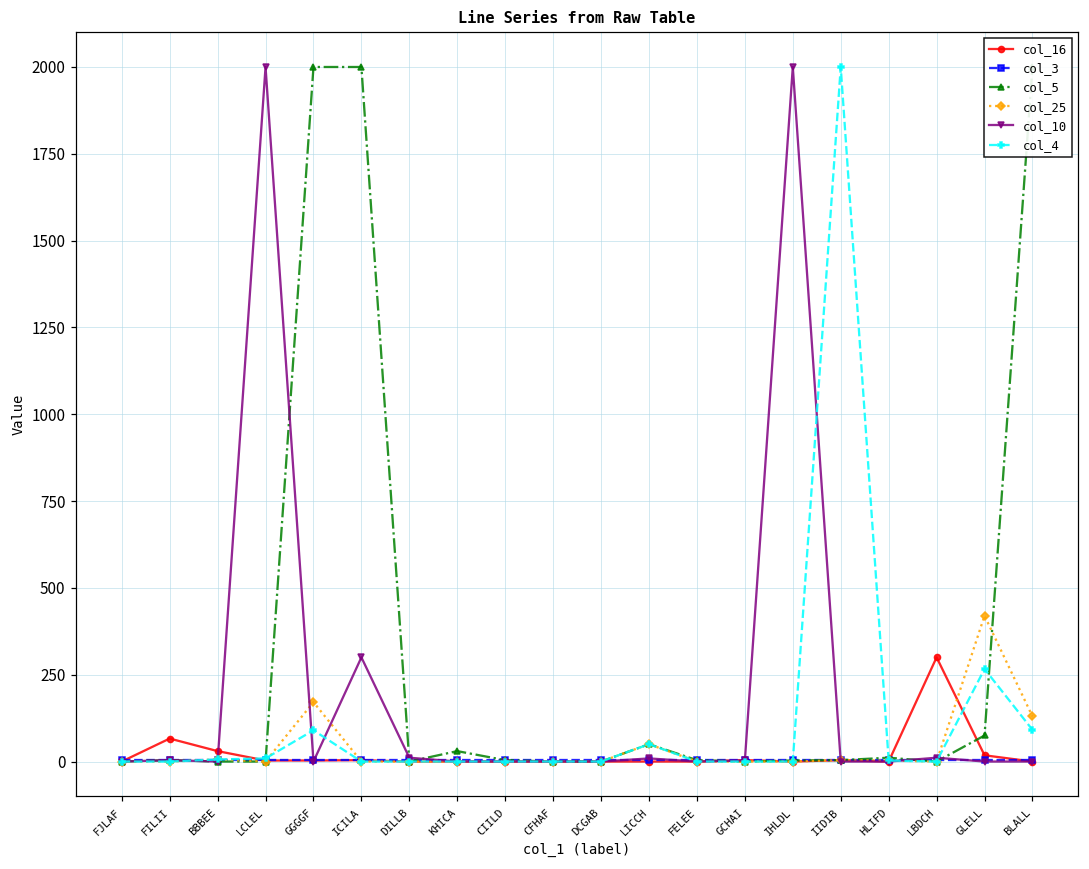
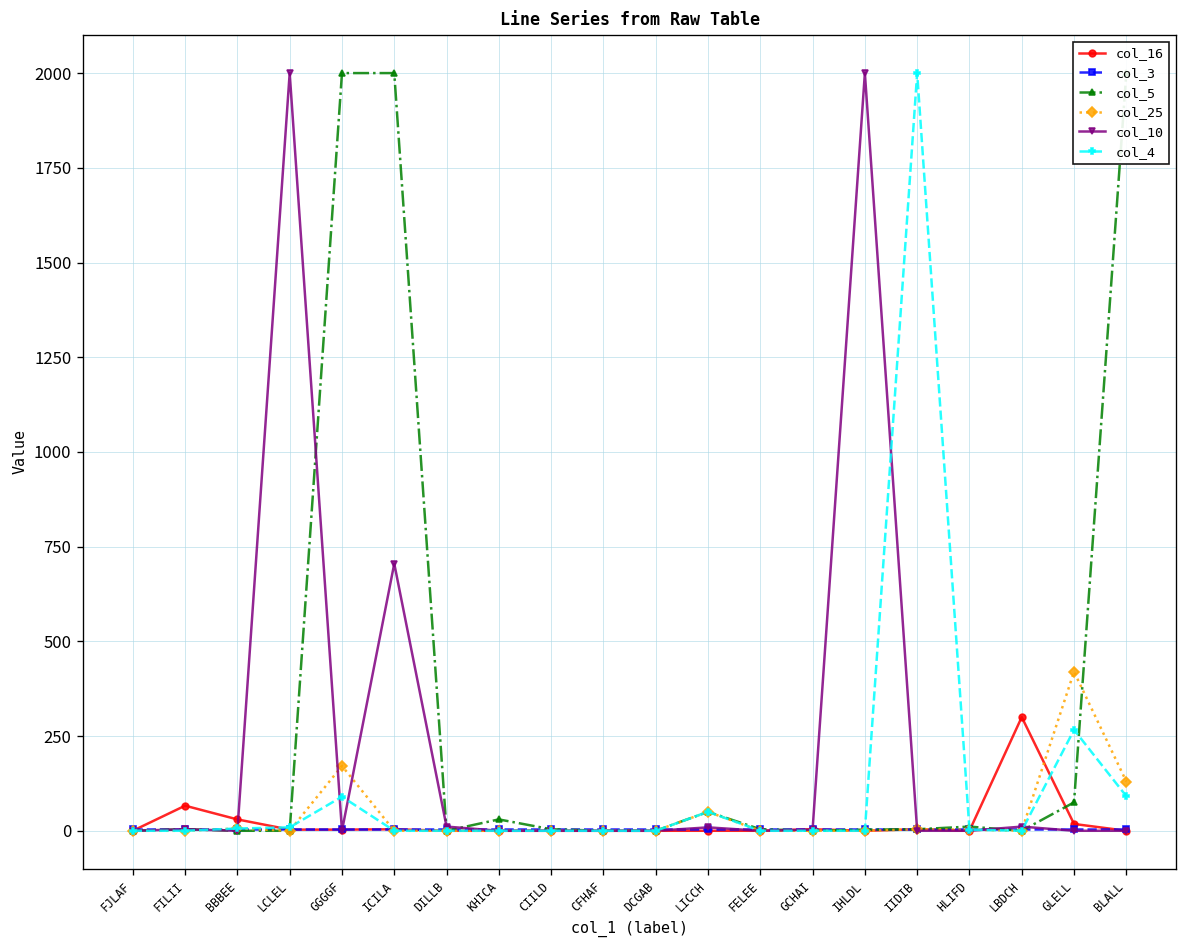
  {
    "col_16": {
      "FILII": 70,
      "BBBEE": 30,
      "LBDCH": 300,
      "GLELL": 20
    },
    "col_5": {
      "GGGGF": 2000,
      "ICILA": 2000,
      "KHICA": 30,
      "GLELL": 80
    },
    "col_25": {
      "GGGGF": 170,
      "GLELL": 420,
      "BLALL": 130
    },
    "col_10": {
      "LCLEL": 2000,
-     "ICILA": 300,
+     "ICILA": 710,
      "IHLDL": 2000
    },
    "col_4": {
      "GGGGF": 90,
      "IIDIB": 2000,
      "GLELL": 270,
      "BLALL": 90
    }
  }
